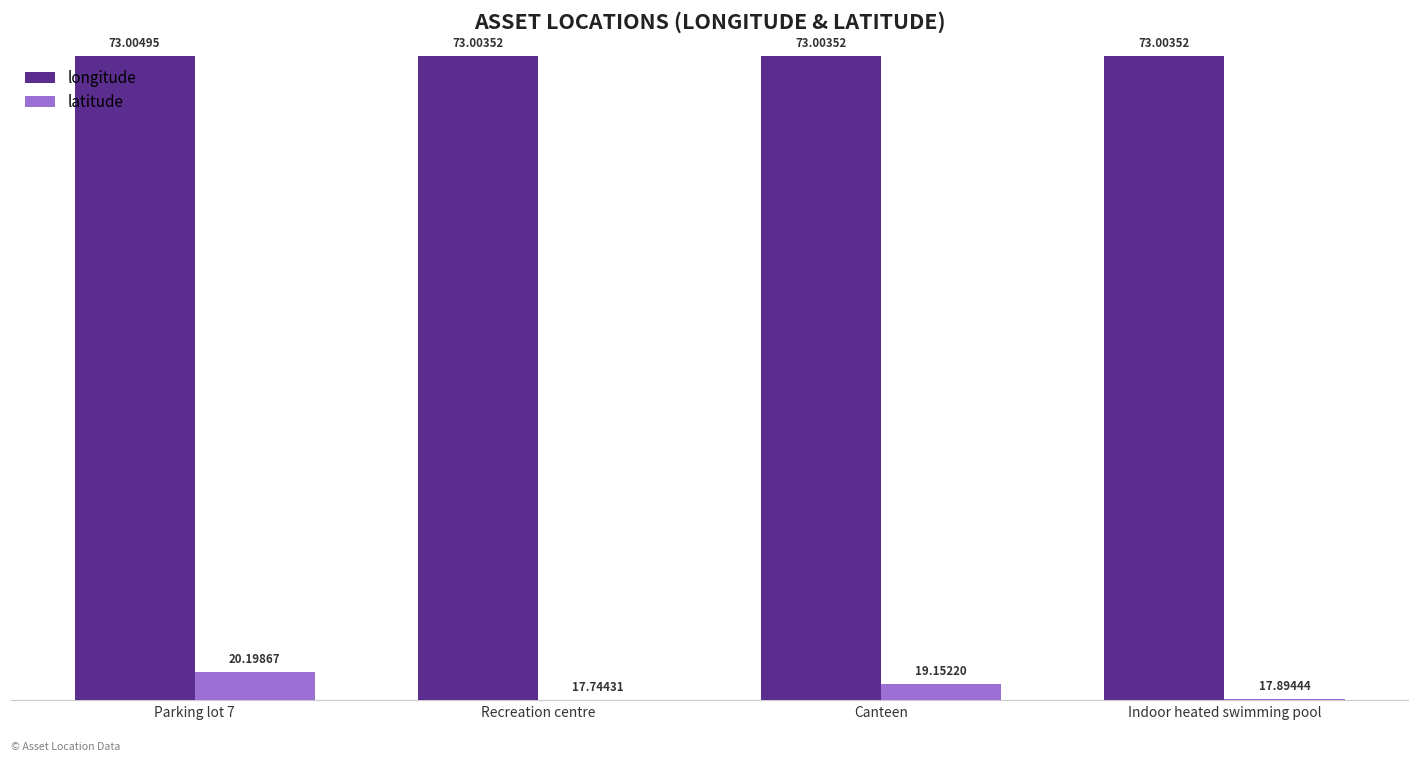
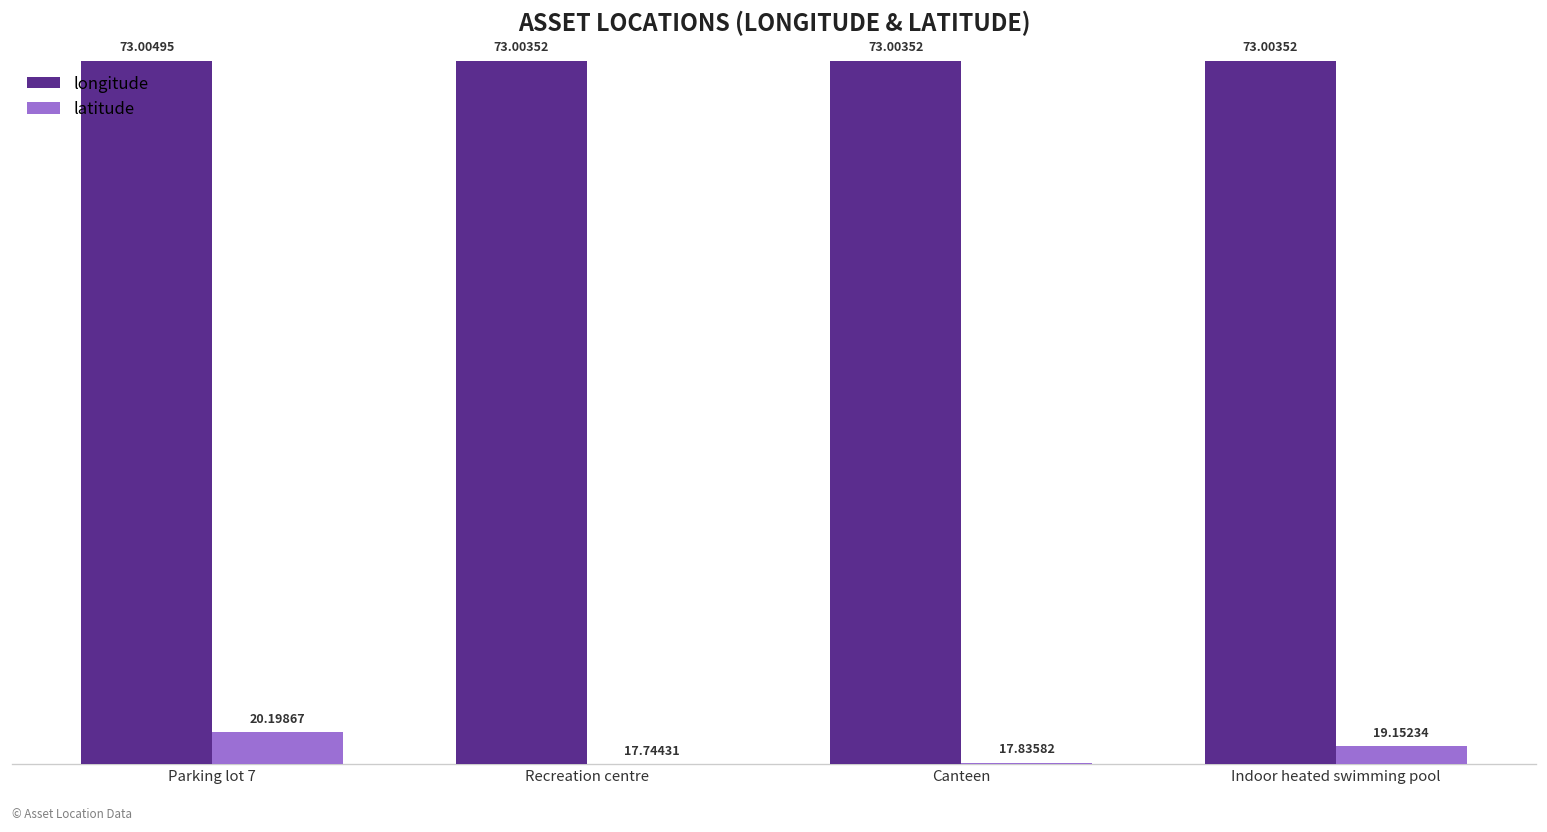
  {
    "longitude": {
      "Parking lot 7": 73.00495,
      "Recreation centre": 73.00352,
      "Canteen": 73.00352,
      "Indoor heated swimming pool": 73.00352
    },
    "latitude": {
      "Parking lot 7": 20.19867,
      "Recreation centre": 17.74431,
-     "Canteen": 19.15220,
-     "Indoor heated swimming pool": 17.89444
+     "Canteen": 17.83582,
+     "Indoor heated swimming pool": 19.15234
    }
  }
